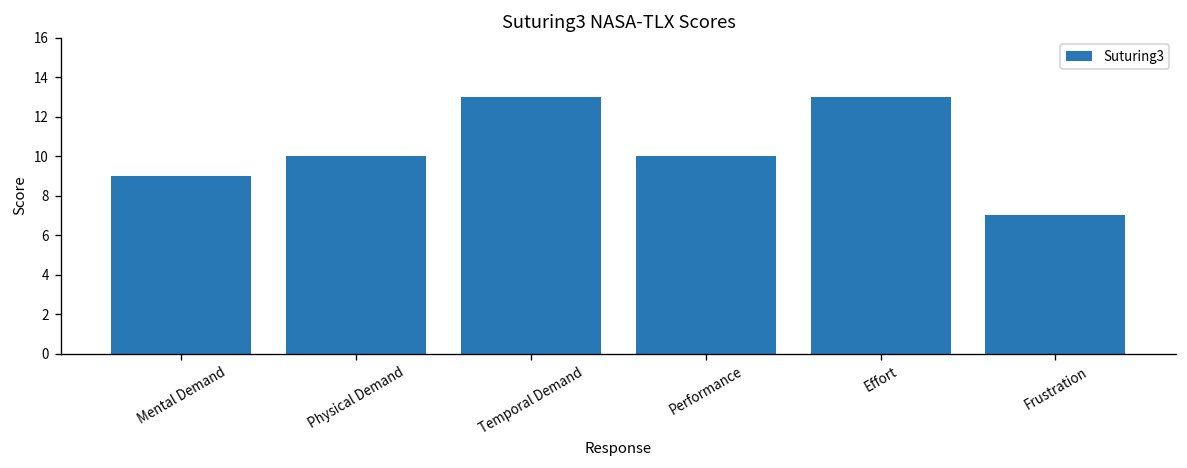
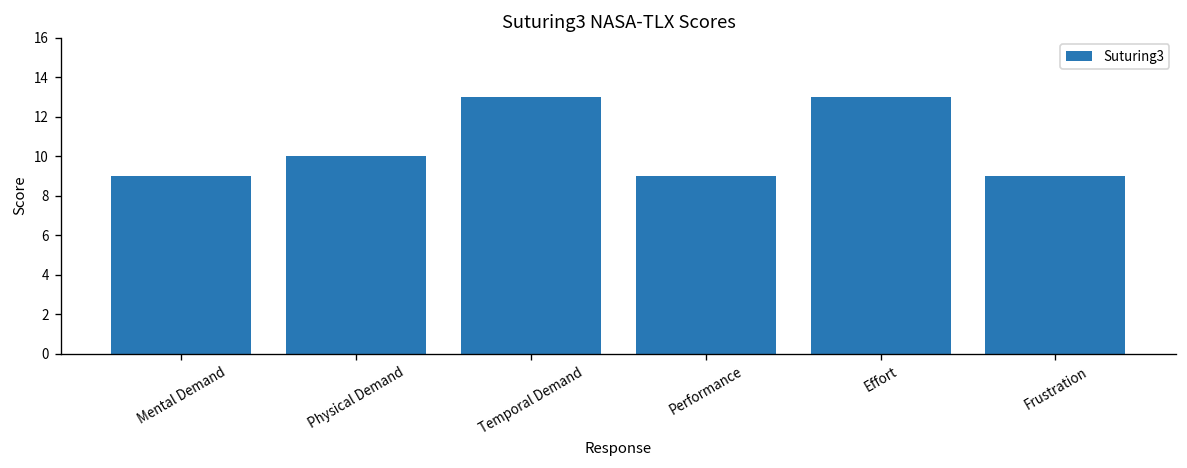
  {
    "Mental Demand": 9,
    "Physical Demand": 10,
    "Temporal Demand": 13,
-   "Performance": 10,
+   "Performance": 9,
    "Effort": 13,
-   "Frustration": 7
+   "Frustration": 9
  }
